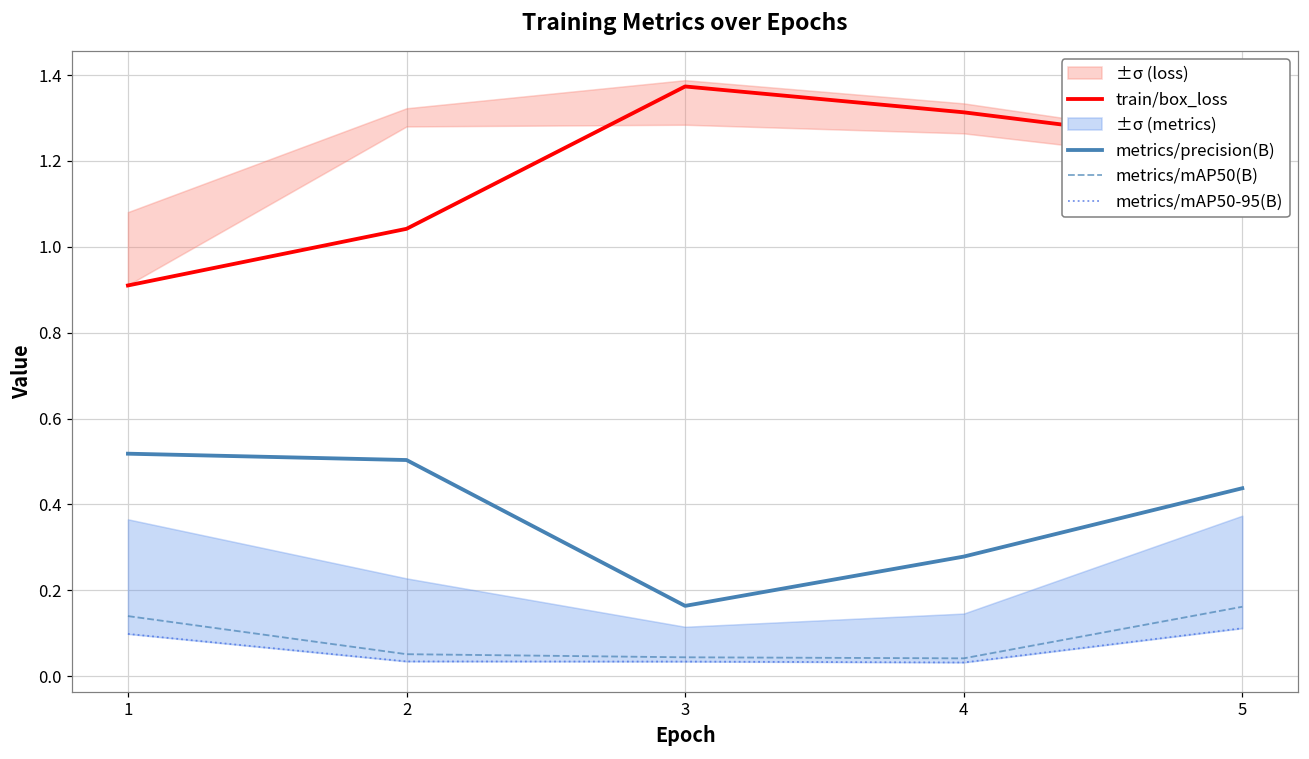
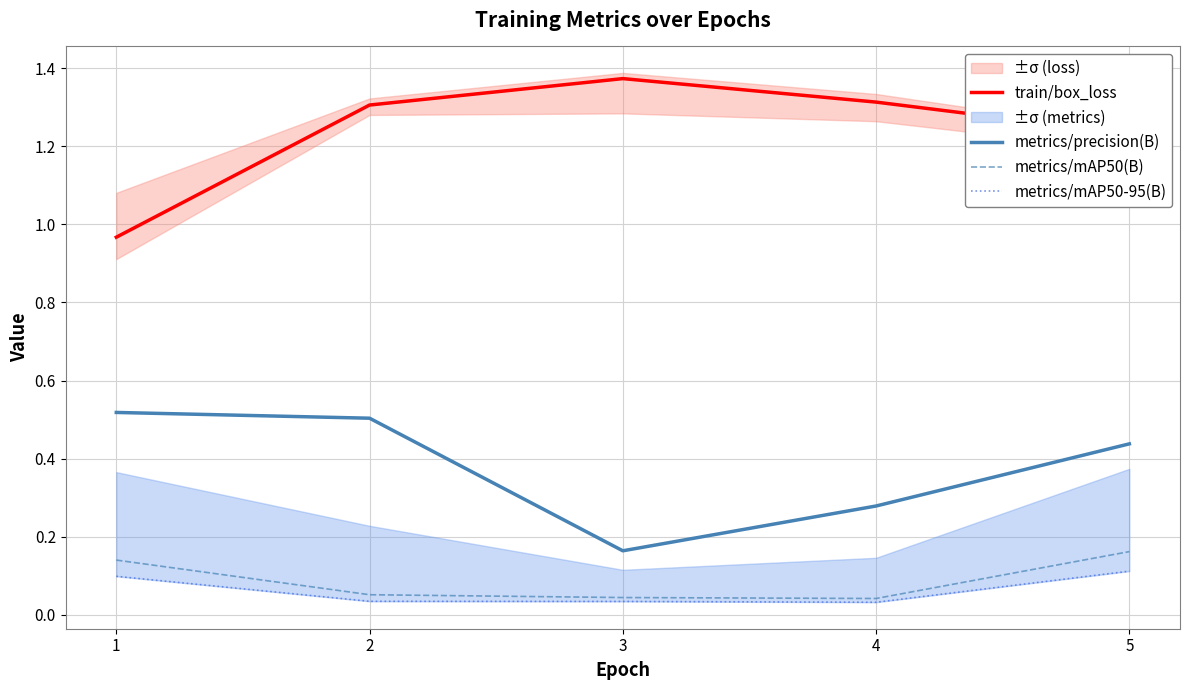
  {
    "train/box_loss": {
-     "1": 0.91,
-     "2": 1.04,
+     "1": 0.97,
+     "2": 1.31,
      "3": 1.37,
      "4": 1.31
    }
  }
